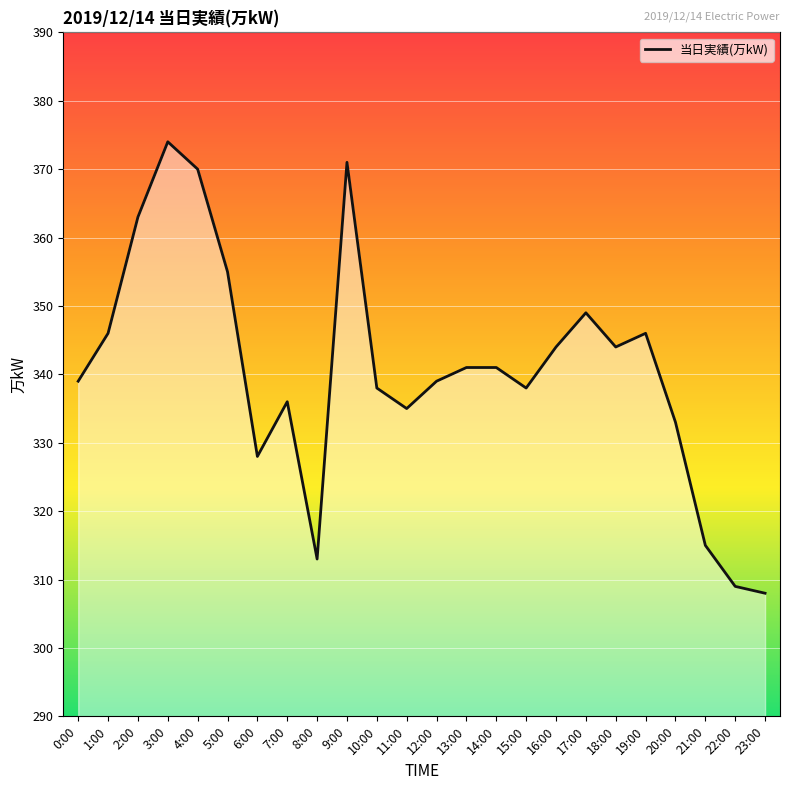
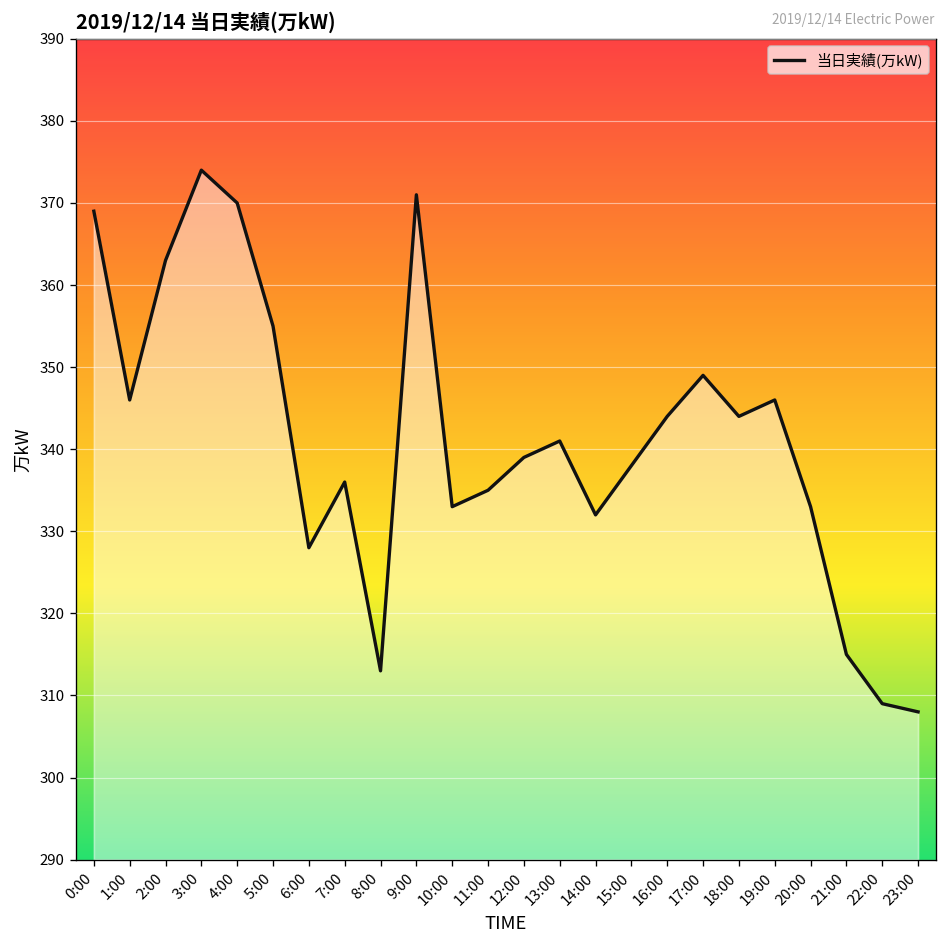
  {
-   "0:00": 339,
+   "0:00": 369,
    "1:00": 346,
    "2:00": 363,
    "3:00": 374,
    "4:00": 370,
    "5:00": 355,
    "6:00": 328,
    "7:00": 336,
    "8:00": 313,
    "9:00": 371,
-   "10:00": 338,
+   "10:00": 333,
    "11:00": 335,
    "12:00": 339,
    "13:00": 341,
-   "14:00": 341,
+   "14:00": 332,
    "15:00": 338,
    "16:00": 344,
    "17:00": 349,
    "18:00": 344,
    "19:00": 346,
    "20:00": 333,
    "21:00": 315,
    "22:00": 309,
    "23:00": 308
  }
